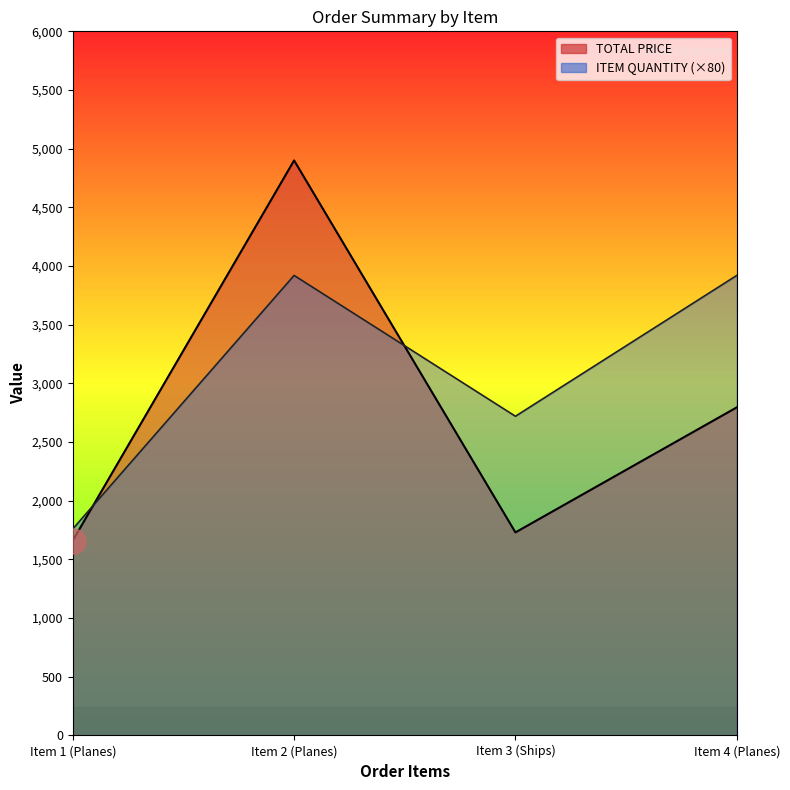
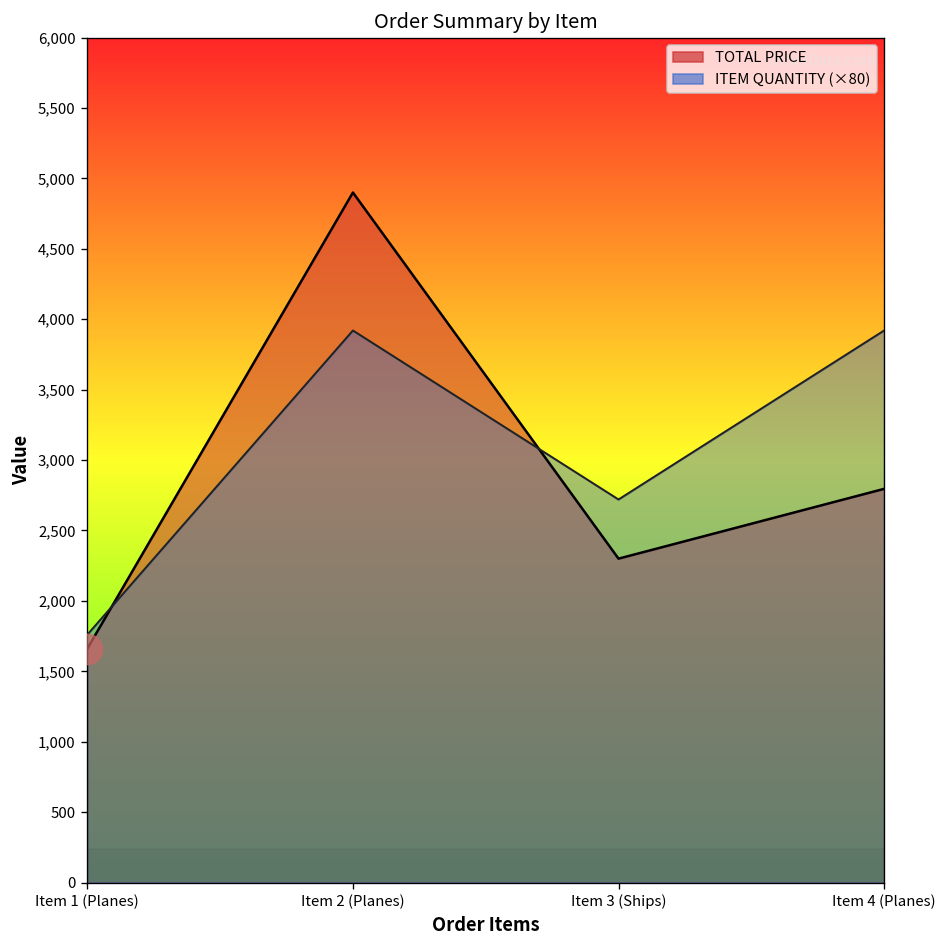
  {
    "TOTAL PRICE": {
      "Item 2 (Planes)": "4,900",
-     "Item 3 (Ships)": "1,730",
+     "Item 3 (Ships)": "2,300",
      "Item 4 (Planes)": "2,800"
    },
    "ITEM QUANTITY (×80)": {
      "Item 1 (Planes)": "1,760",
      "Item 2 (Planes)": "3,920",
      "Item 3 (Ships)": "2,720",
      "Item 4 (Planes)": "3,920"
    }
  }
